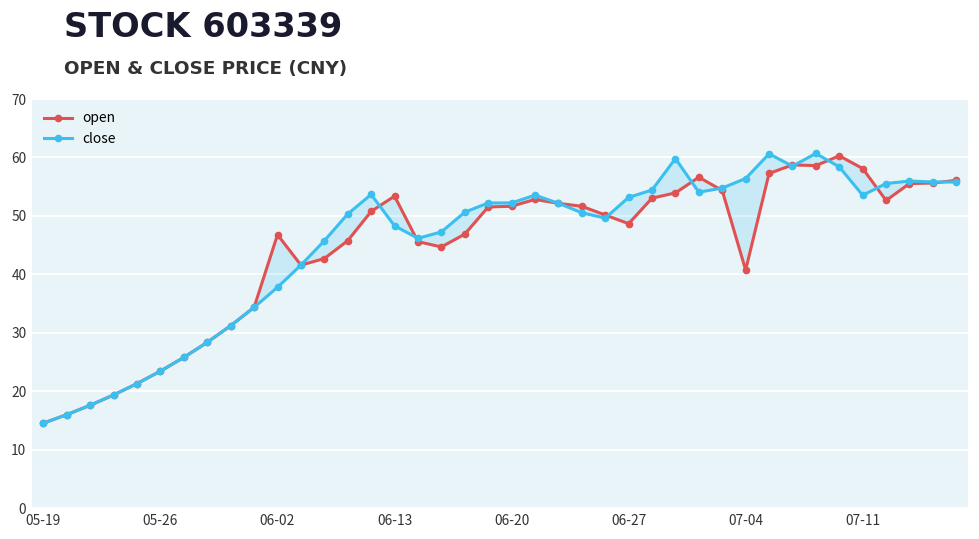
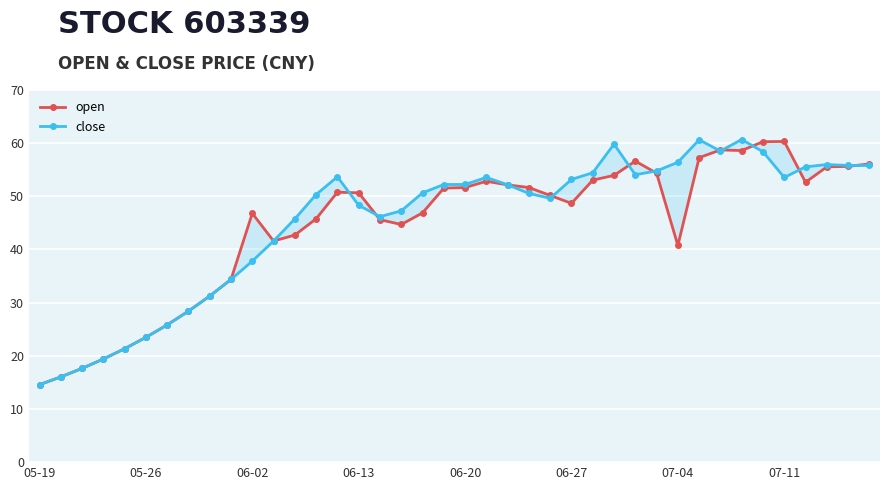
  {
    "open": {
-     "06-13": 53,
+     "06-13": 51,
      "06-20": 52,
      "06-27": 49,
      "07-04": 41,
-     "07-11": 58
+     "07-11": 60
    }
  }
